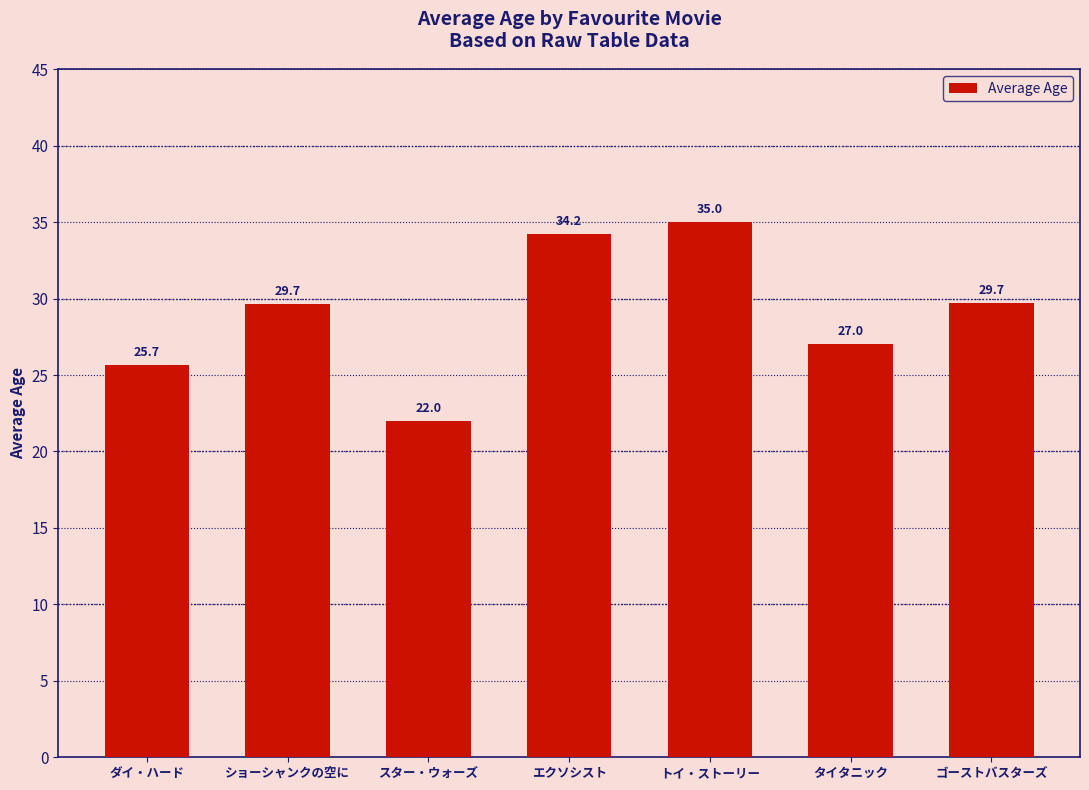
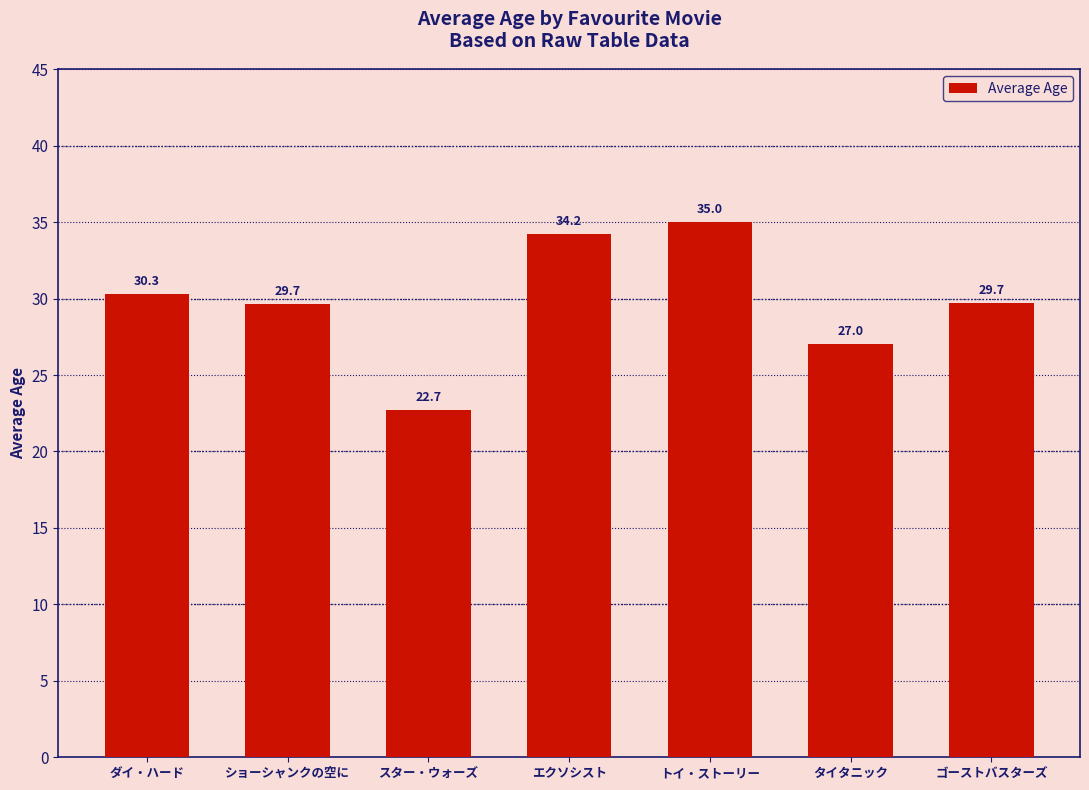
  {
-   "ダイ・ハード": 25.7,
+   "ダイ・ハード": 30.3,
    "ショーシャンクの空に": 29.7,
-   "スター・ウォーズ": 22.0,
+   "スター・ウォーズ": 22.7,
    "エクソシスト": 34.2,
    "トイ・ストーリー": 35.0,
    "タイタニック": 27.0,
    "ゴーストバスターズ": 29.7
  }
